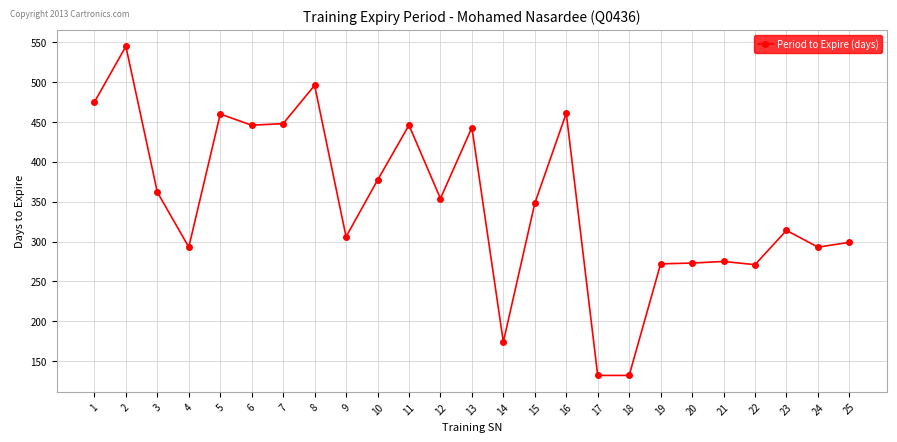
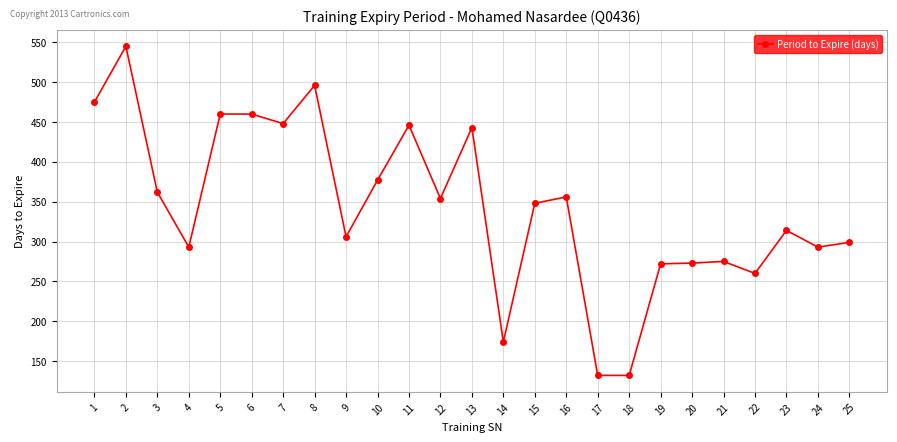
  {
    "1": 480,
    "2": 550,
    "3": 360,
    "4": 290,
    "5": 460,
-   "6": 450,
+   "6": 460,
    "7": 450,
    "8": 500,
    "9": 310,
    "10": 380,
    "11": 450,
    "12": 350,
    "13": 440,
    "14": 170,
    "15": 350,
-   "16": 460,
+   "16": 360,
    "17": 130,
    "18": 130,
    "19": 270,
    "20": 270,
    "21": 280,
-   "22": 270,
+   "22": 260,
    "23": 310,
    "24": 290,
    "25": 300
  }
